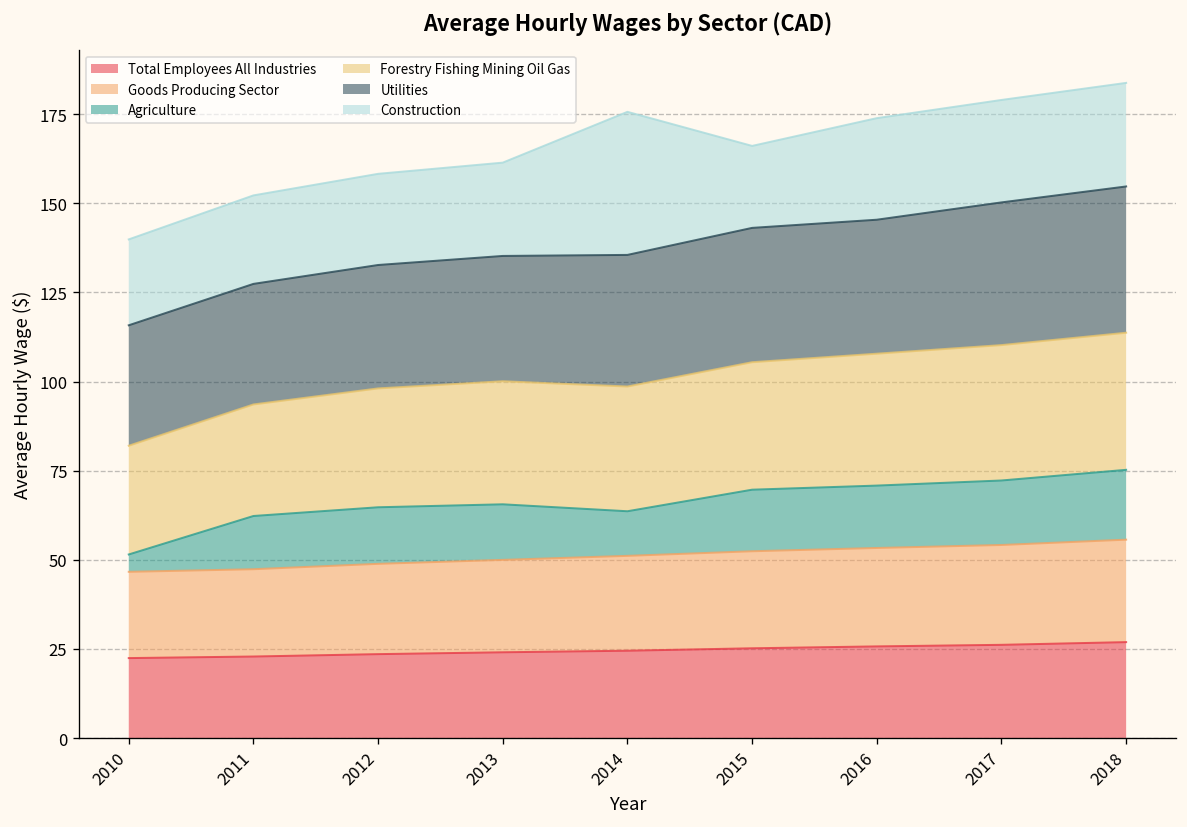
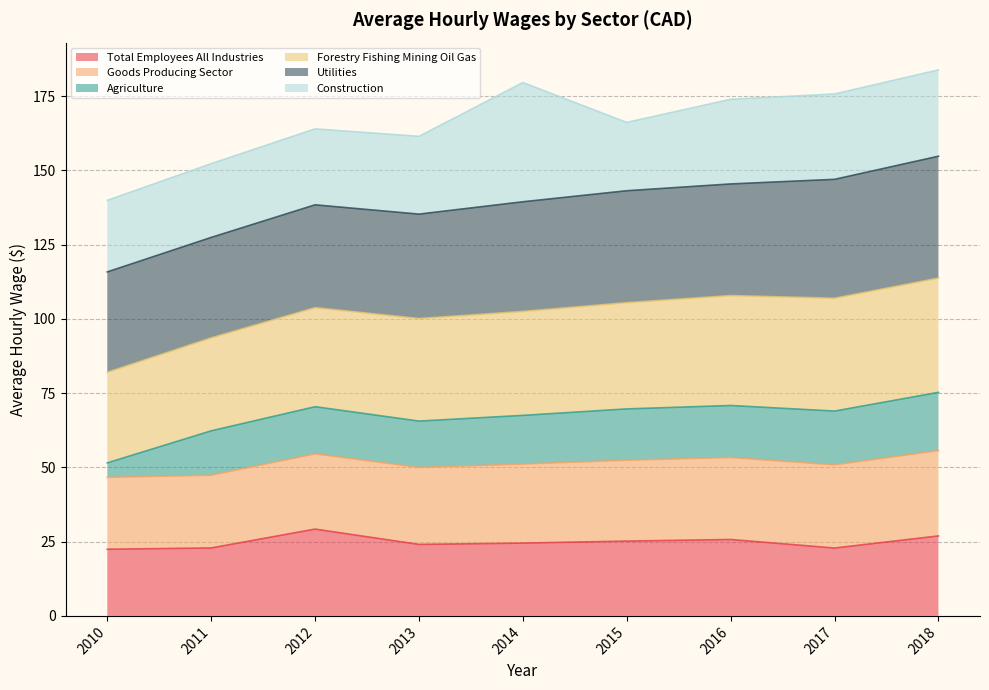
  {
    "Total Employees All Industries": {
      "2010": 22,
      "2011": 23,
-     "2012": 24,
+     "2012": 29,
      "2013": 24,
      "2014": 25,
      "2015": 25,
      "2016": 26,
-     "2017": 26,
+     "2017": 23,
      "2018": 27
    },
    "Agriculture": {
      "2010": 5,
      "2011": 15,
      "2012": 16,
      "2013": 16,
-     "2014": 13,
+     "2014": 16,
      "2015": 17,
      "2016": 18,
      "2017": 18,
      "2018": 20
    },
    "Utilities": {
      "2010": 34,
      "2011": 34,
      "2012": 35,
      "2013": 35,
      "2014": 37,
      "2015": 38,
      "2016": 38,
      "2017": 40,
      "2018": 41
    },
    "Construction": {
      "2010": 24,
      "2011": 25,
      "2012": 26,
      "2013": 26,
      "2014": 40,
      "2015": 23,
      "2016": 28,
      "2017": 29,
      "2018": 29
    }
  }
